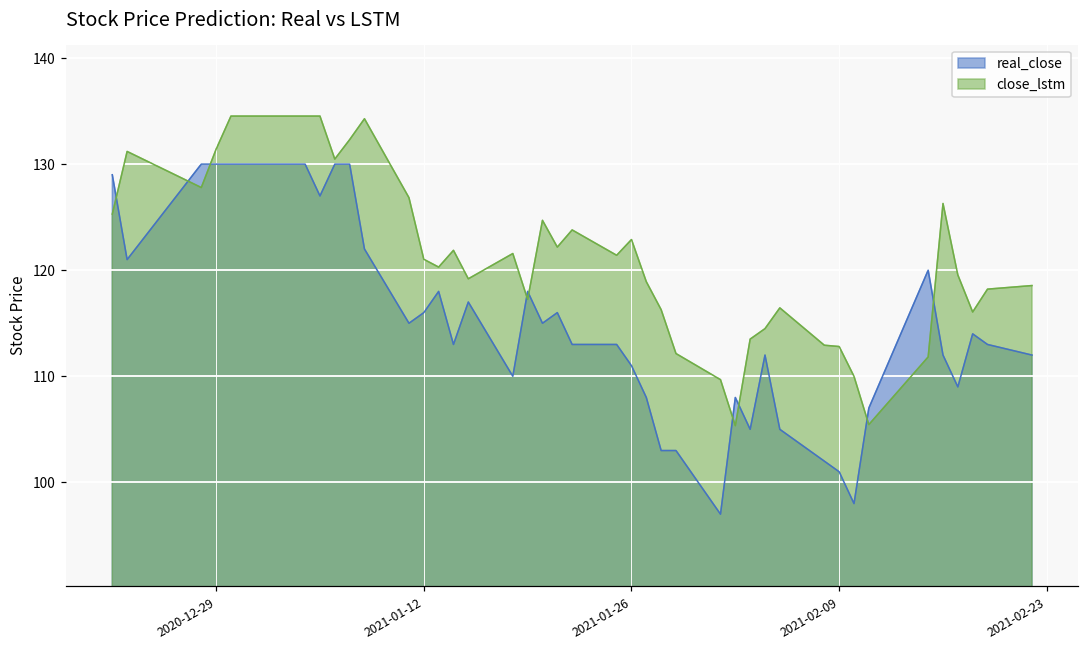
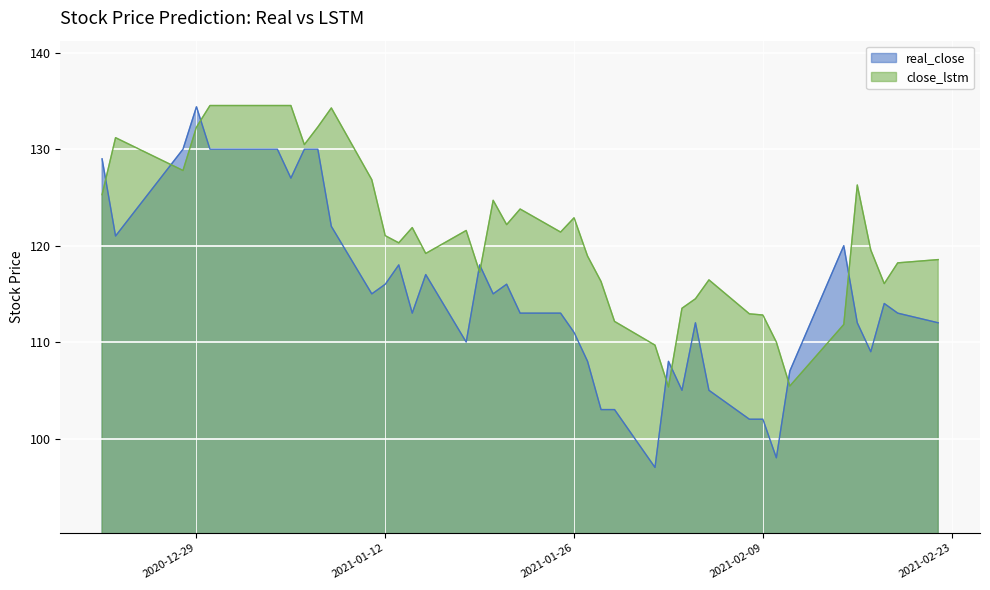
  {
    "real_close": {
-     "2020-12-29": 130,
+     "2020-12-29": 134,
      "2021-01-12": 116,
      "2021-01-26": 111,
-     "2021-02-09": 101
+     "2021-02-09": 102
    },
    "close_lstm": {
-     "2020-12-29": 131,
+     "2020-12-29": 132,
      "2021-01-12": 121,
      "2021-01-26": 123,
      "2021-02-09": 113
    }
  }
